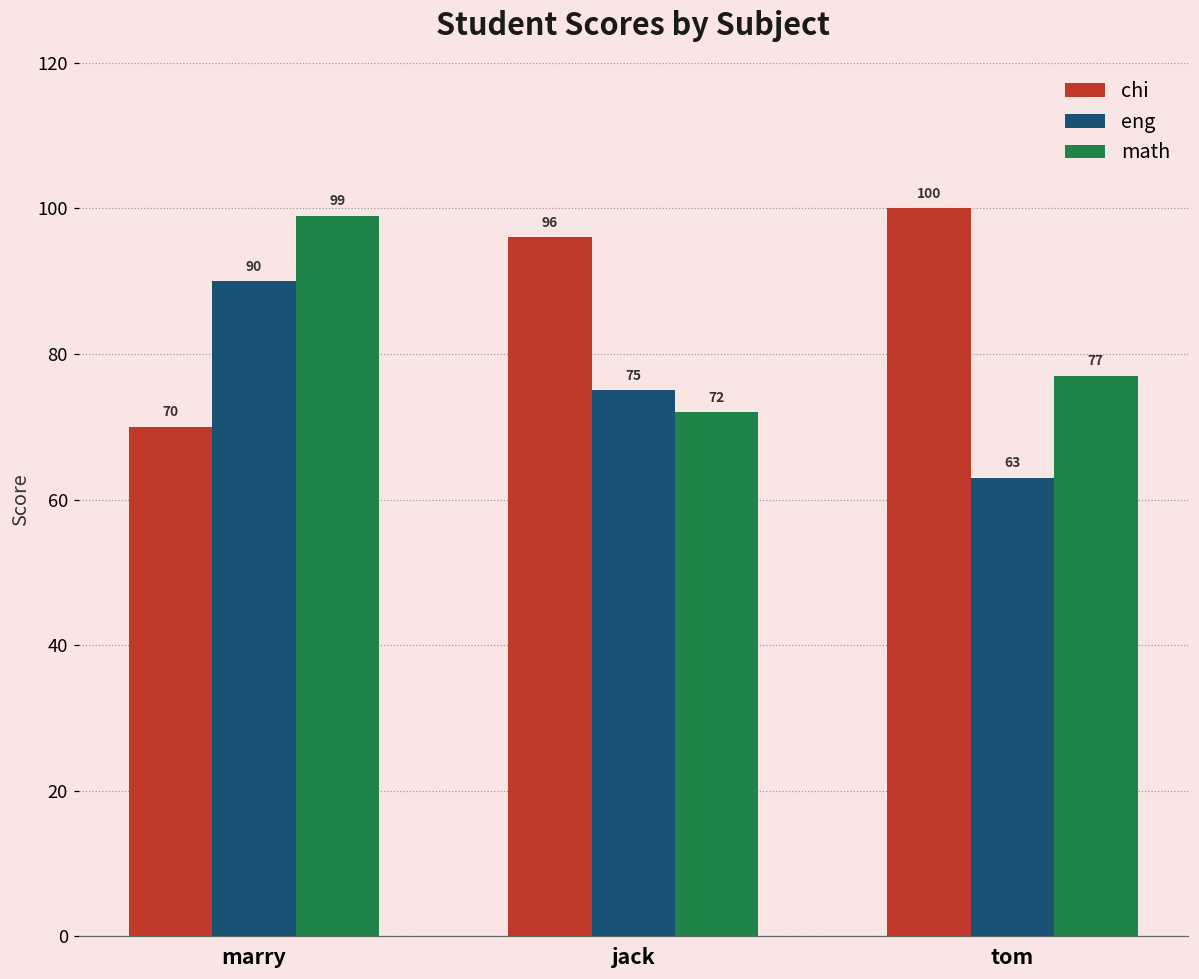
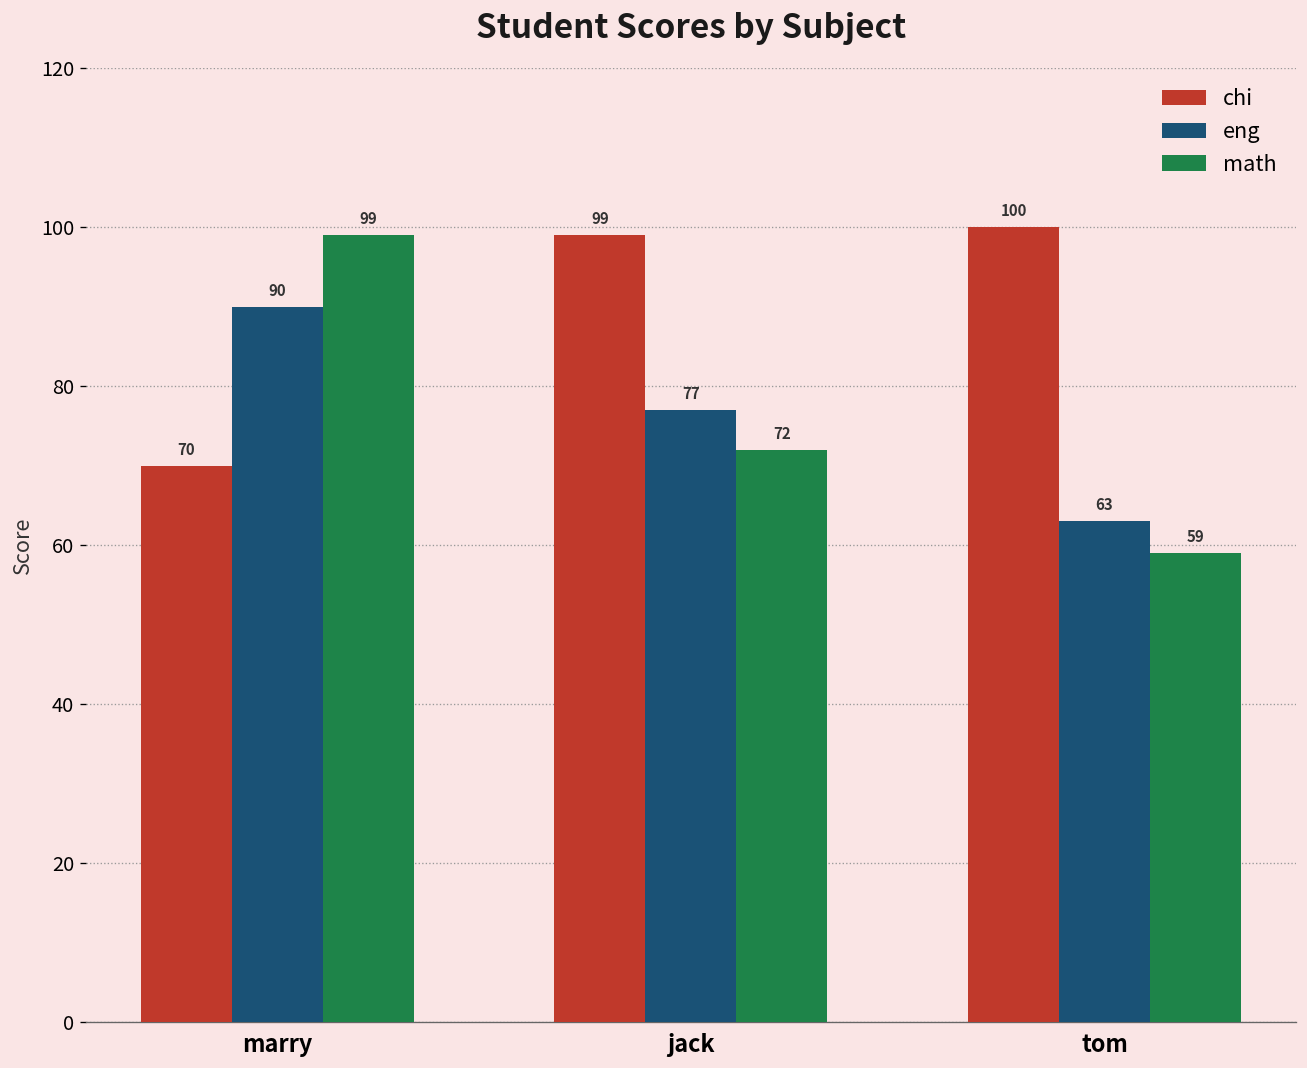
  {
    "chi": {
      "marry": 70,
-     "jack": 96,
+     "jack": 99,
      "tom": 100
    },
    "eng": {
      "marry": 90,
-     "jack": 75,
+     "jack": 77,
      "tom": 63
    },
    "math": {
      "marry": 99,
      "jack": 72,
-     "tom": 77
+     "tom": 59
    }
  }
